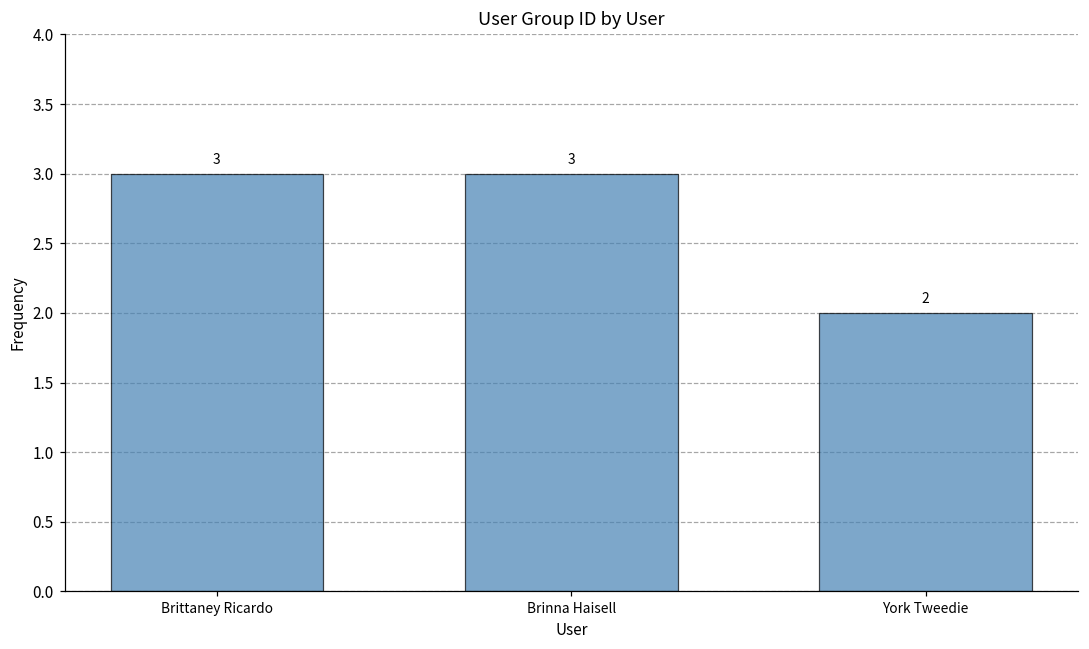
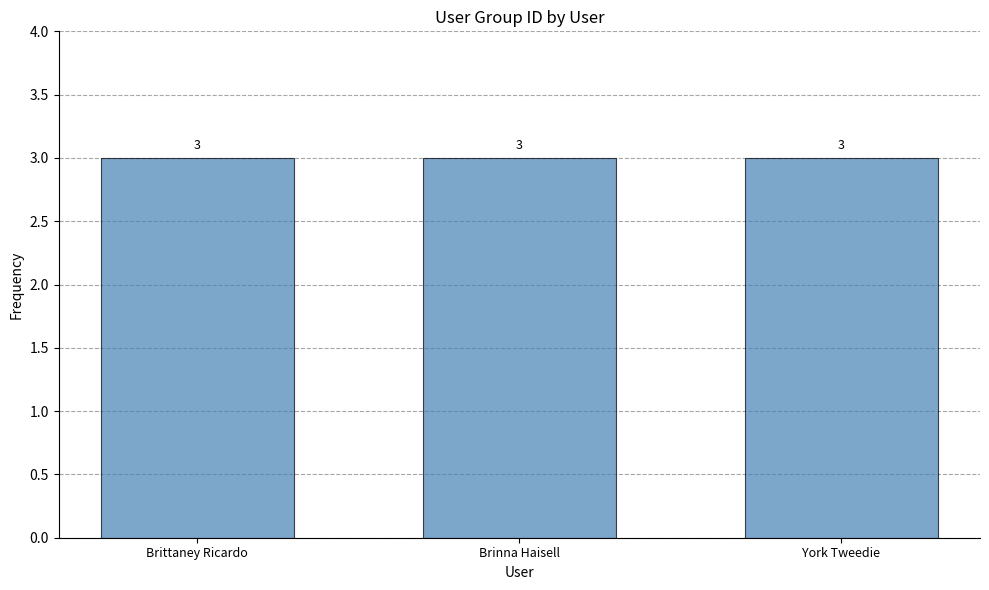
  {
    "Brittaney Ricardo": 3,
    "Brinna Haisell": 3,
-   "York Tweedie": 2
+   "York Tweedie": 3
  }
